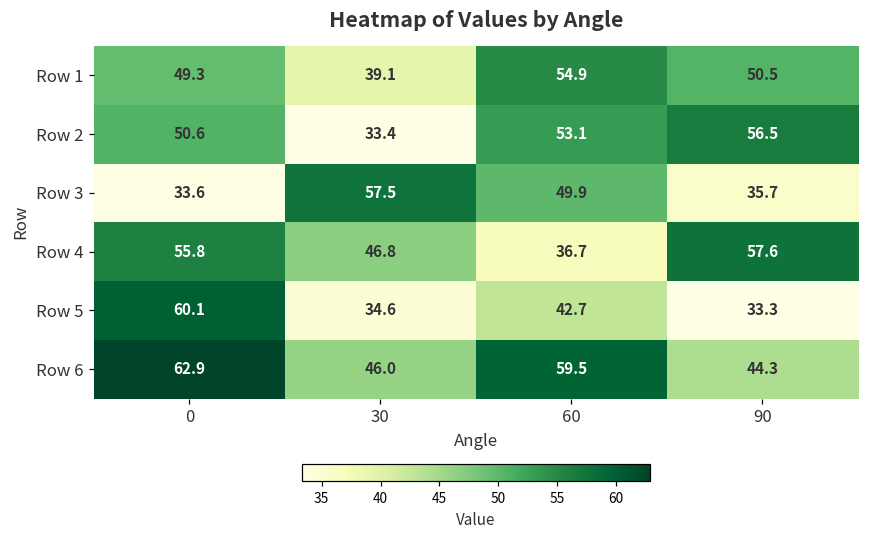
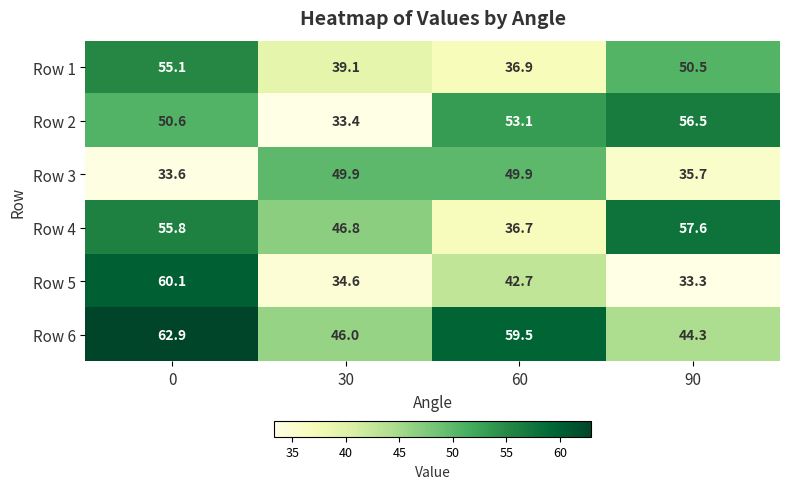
  {
    "Row 1": {
-     "0": 49.3,
+     "0": 55.1,
      "30": 39.1,
-     "60": 54.9,
+     "60": 36.9,
      "90": 50.5
    },
    "Row 2": {
      "0": 50.6,
      "30": 33.4,
      "60": 53.1,
      "90": 56.5
    },
    "Row 3": {
      "0": 33.6,
-     "30": 57.5,
+     "30": 49.9,
      "60": 49.9,
      "90": 35.7
    },
    "Row 4": {
      "0": 55.8,
      "30": 46.8,
      "60": 36.7,
      "90": 57.6
    },
    "Row 5": {
      "0": 60.1,
      "30": 34.6,
      "60": 42.7,
      "90": 33.3
    },
    "Row 6": {
      "0": 62.9,
      "30": 46.0,
      "60": 59.5,
      "90": 44.3
    }
  }
